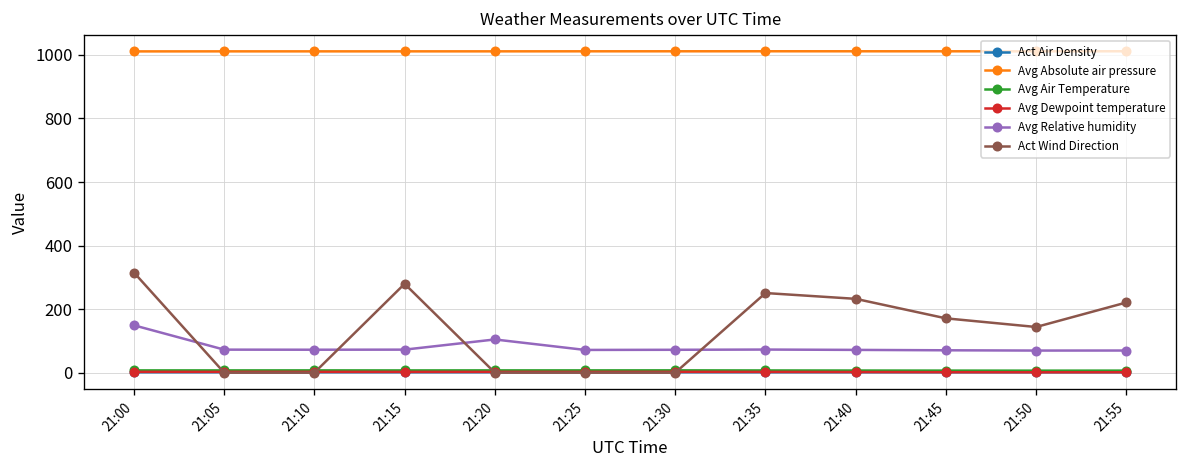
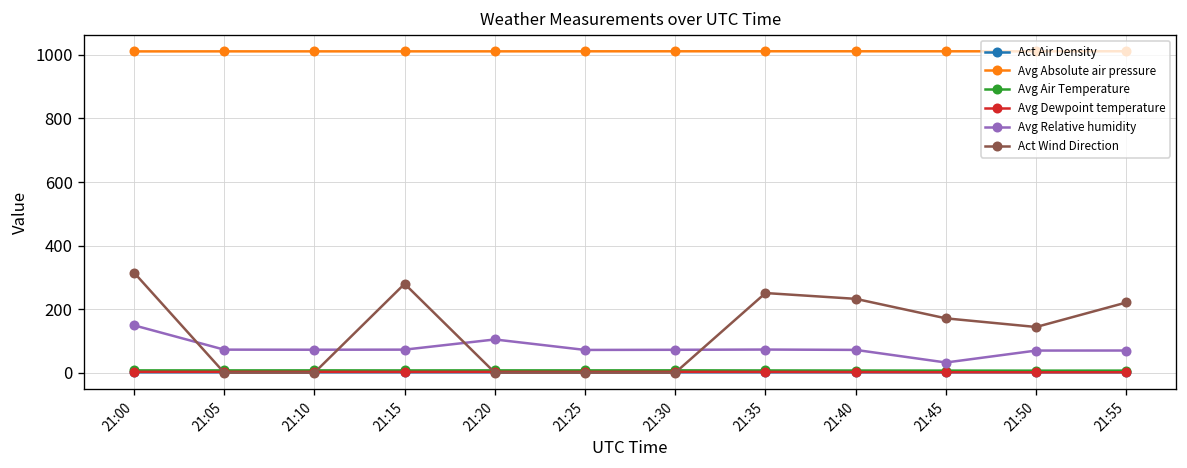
  {
    "Avg Absolute air pressure": {
      "21:00": 1010,
      "21:05": 1010,
      "21:10": 1010,
      "21:15": 1010,
      "21:20": 1010,
      "21:25": 1010,
      "21:30": 1010,
      "21:35": 1010,
      "21:40": 1010,
      "21:45": 1010
    },
    "Avg Relative humidity": {
      "21:00": 150,
      "21:05": 70,
      "21:10": 70,
      "21:15": 70,
      "21:20": 100,
      "21:25": 70,
      "21:30": 70,
      "21:35": 70,
      "21:40": 70,
-     "21:45": 70,
+     "21:45": 30,
      "21:50": 70,
      "21:55": 70
    },
    "Act Wind Direction": {
      "21:00": 320,
      "21:15": 280,
      "21:35": 250,
      "21:40": 230,
      "21:45": 170,
      "21:50": 140,
      "21:55": 220
    }
  }
